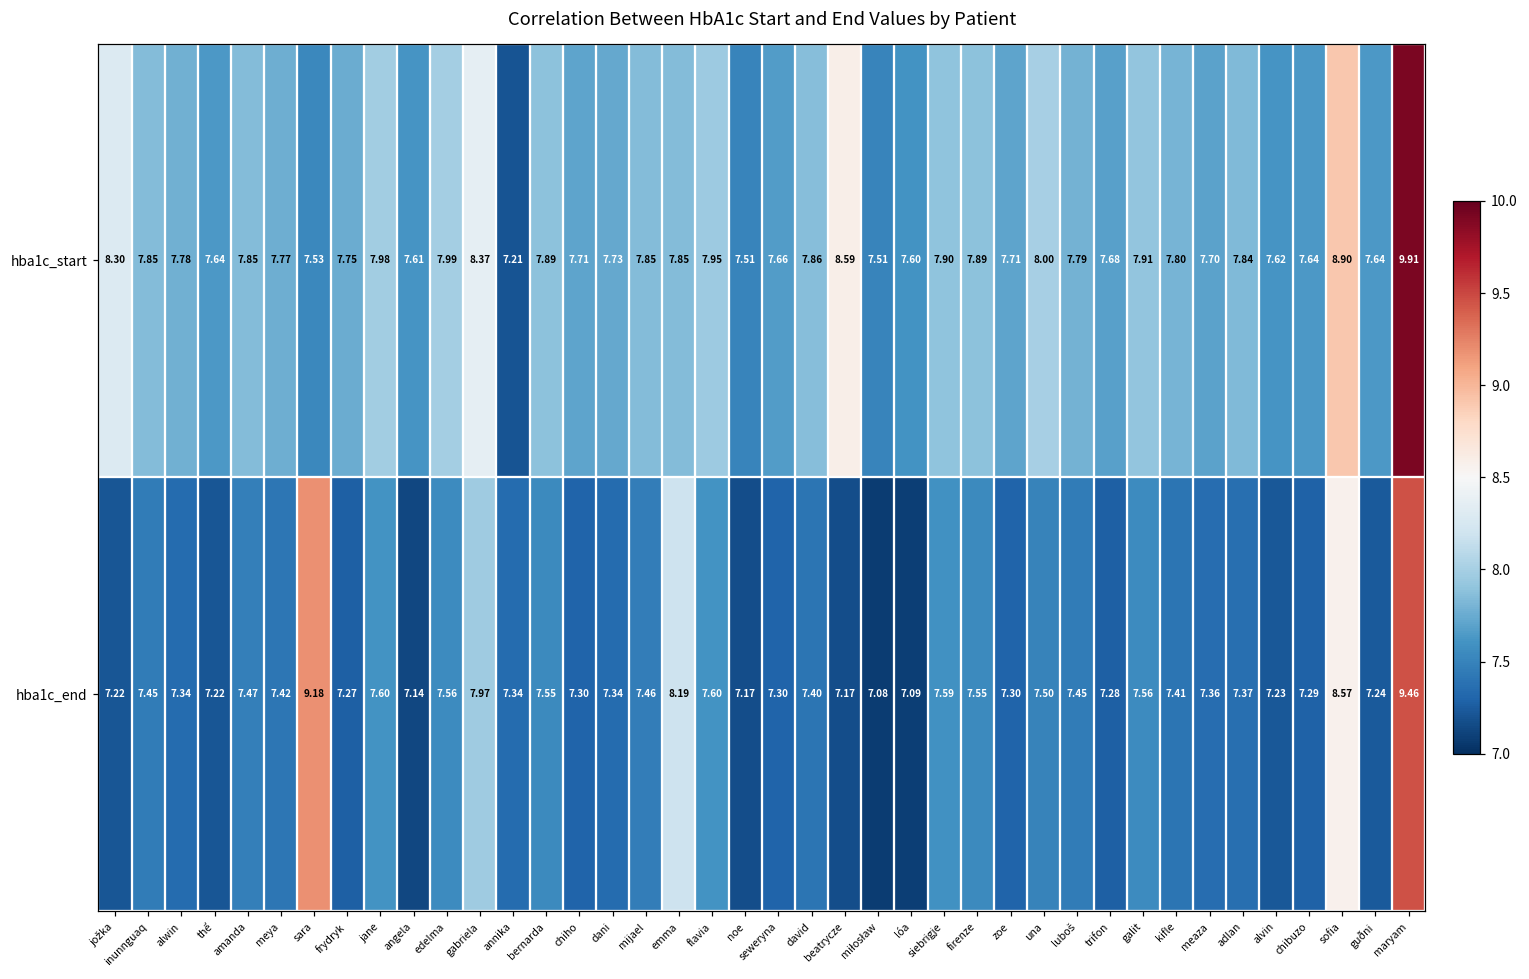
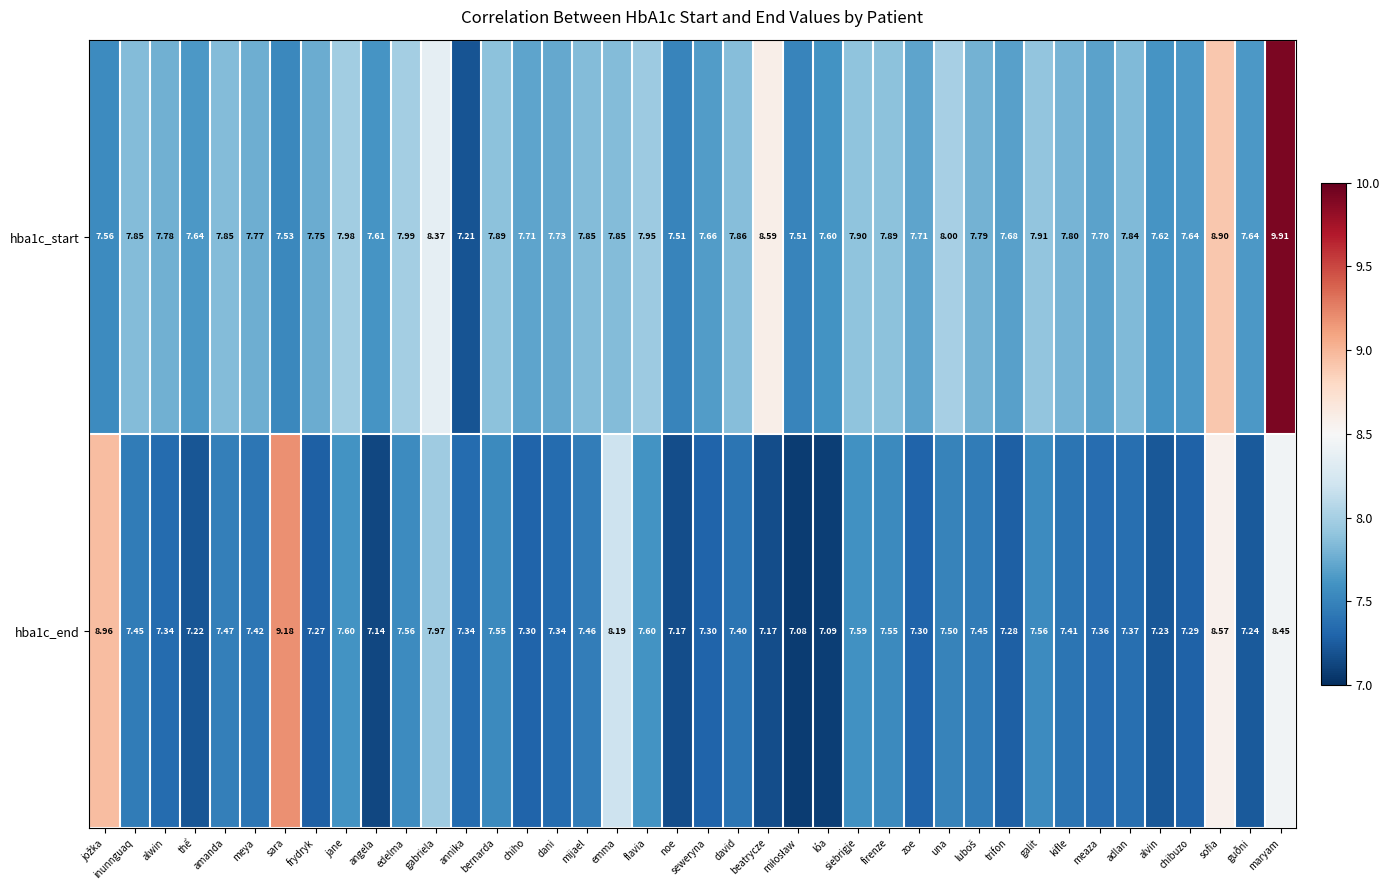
  {
    "hba1c_start": {
-     "jožka": 8.30,
+     "jožka": 7.56,
      "inunnguaq": 7.85,
      "alwin": 7.78,
      "thể": 7.64,
      "amanda": 7.85,
      "meya": 7.77,
      "sara": 7.53,
      "frydryk": 7.75,
      "jane": 7.98,
      "angela": 7.61,
      "edelma": 7.99,
      "gabriela": 8.37,
      "annika": 7.21,
      "bernarda": 7.89,
      "chiho": 7.71,
      "dani": 7.73,
      "mijael": 7.85,
      "emma": 7.85,
      "flavia": 7.95,
      "noe": 7.51,
      "seweryna": 7.66,
      "david": 7.86,
      "beatrycze": 8.59,
      "miłosław": 7.51,
      "lóa": 7.60,
      "siebrigje": 7.90,
      "firenze": 7.89,
      "zoe": 7.71,
      "una": 8.00,
      "luboš": 7.79,
      "trifon": 7.68,
      "galit": 7.91,
      "kifle": 7.80,
      "meaza": 7.70,
      "adlan": 7.84,
      "alvin": 7.62,
      "chibuzo": 7.64,
      "sofia": 8.90,
      "guðni": 7.64,
      "maryam": 9.91
    },
    "hba1c_end": {
-     "jožka": 7.22,
+     "jožka": 8.96,
      "inunnguaq": 7.45,
      "alwin": 7.34,
      "thể": 7.22,
      "amanda": 7.47,
      "meya": 7.42,
      "sara": 9.18,
      "frydryk": 7.27,
      "jane": 7.60,
      "angela": 7.14,
      "edelma": 7.56,
      "gabriela": 7.97,
      "annika": 7.34,
      "bernarda": 7.55,
      "chiho": 7.30,
      "dani": 7.34,
      "mijael": 7.46,
      "emma": 8.19,
      "flavia": 7.60,
      "noe": 7.17,
      "seweryna": 7.30,
      "david": 7.40,
      "beatrycze": 7.17,
      "miłosław": 7.08,
      "lóa": 7.09,
      "siebrigje": 7.59,
      "firenze": 7.55,
      "zoe": 7.30,
      "una": 7.50,
      "luboš": 7.45,
      "trifon": 7.28,
      "galit": 7.56,
      "kifle": 7.41,
      "meaza": 7.36,
      "adlan": 7.37,
      "alvin": 7.23,
      "chibuzo": 7.29,
      "sofia": 8.57,
      "guðni": 7.24,
-     "maryam": 9.46
+     "maryam": 8.45
    }
  }
